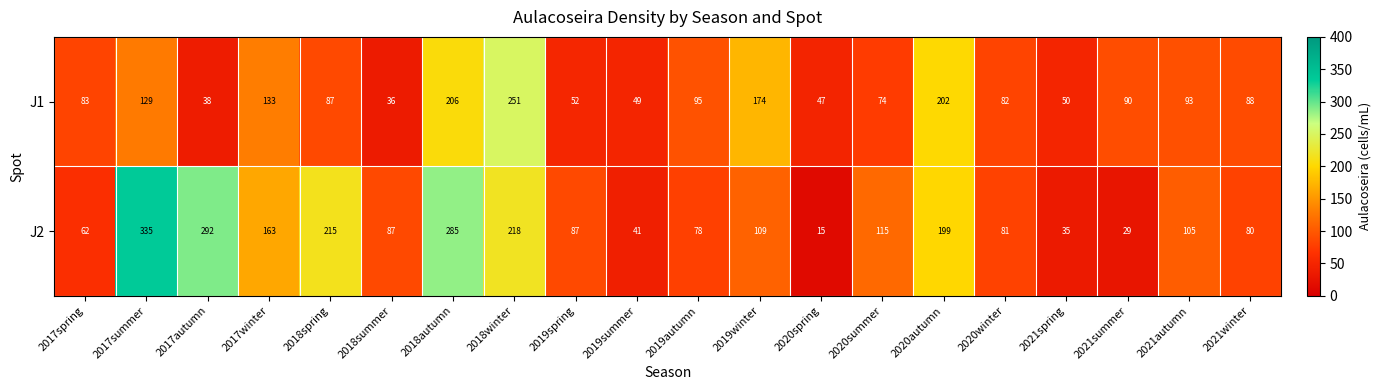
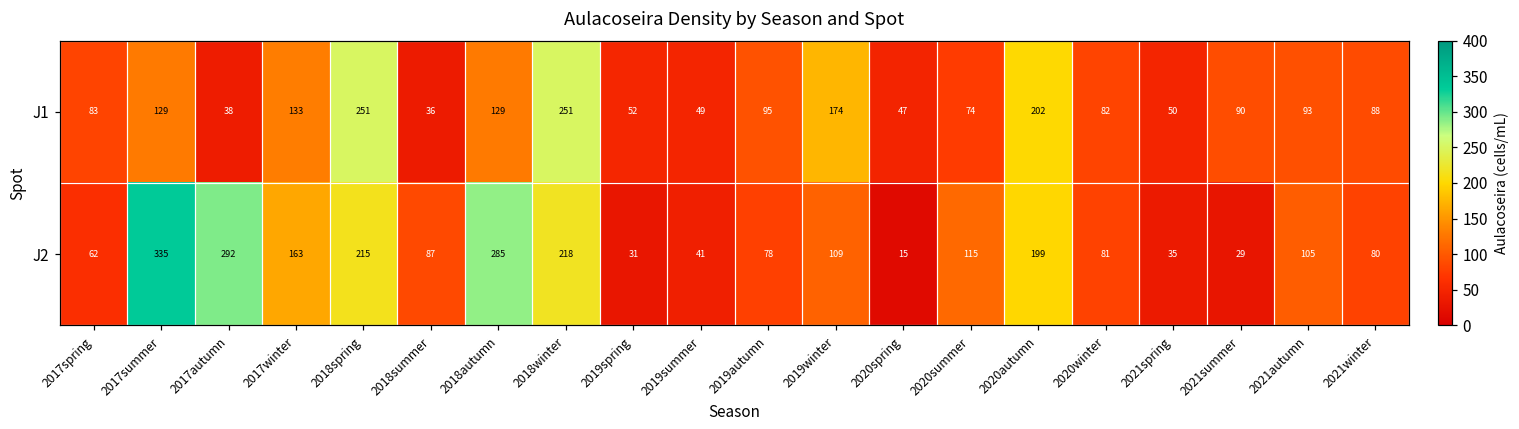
  {
    "J1": {
      "2017spring": 83,
      "2017summer": 129,
      "2017autumn": 38,
      "2017winter": 133,
-     "2018spring": 87,
+     "2018spring": 251,
      "2018summer": 36,
-     "2018autumn": 206,
+     "2018autumn": 129,
      "2018winter": 251,
      "2019spring": 52,
      "2019summer": 49,
      "2019autumn": 95,
      "2019winter": 174,
      "2020spring": 47,
      "2020summer": 74,
      "2020autumn": 202,
      "2020winter": 82,
      "2021spring": 50,
      "2021summer": 90,
      "2021autumn": 93,
      "2021winter": 88
    },
    "J2": {
      "2017spring": 62,
      "2017summer": 335,
      "2017autumn": 292,
      "2017winter": 163,
      "2018spring": 215,
      "2018summer": 87,
      "2018autumn": 285,
      "2018winter": 218,
-     "2019spring": 87,
+     "2019spring": 31,
      "2019summer": 41,
      "2019autumn": 78,
      "2019winter": 109,
      "2020spring": 15,
      "2020summer": 115,
      "2020autumn": 199,
      "2020winter": 81,
      "2021spring": 35,
      "2021summer": 29,
      "2021autumn": 105,
      "2021winter": 80
    }
  }
